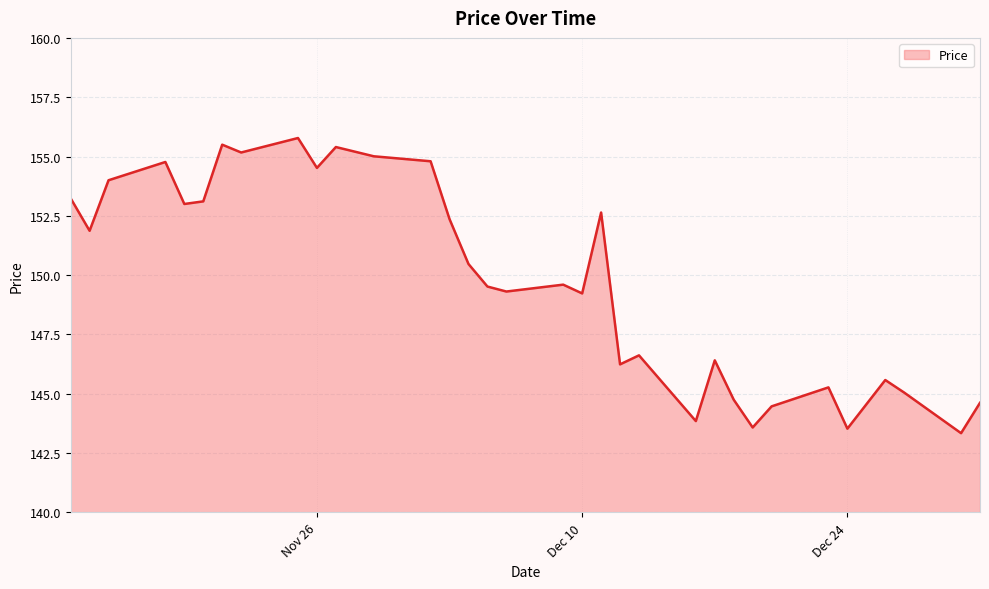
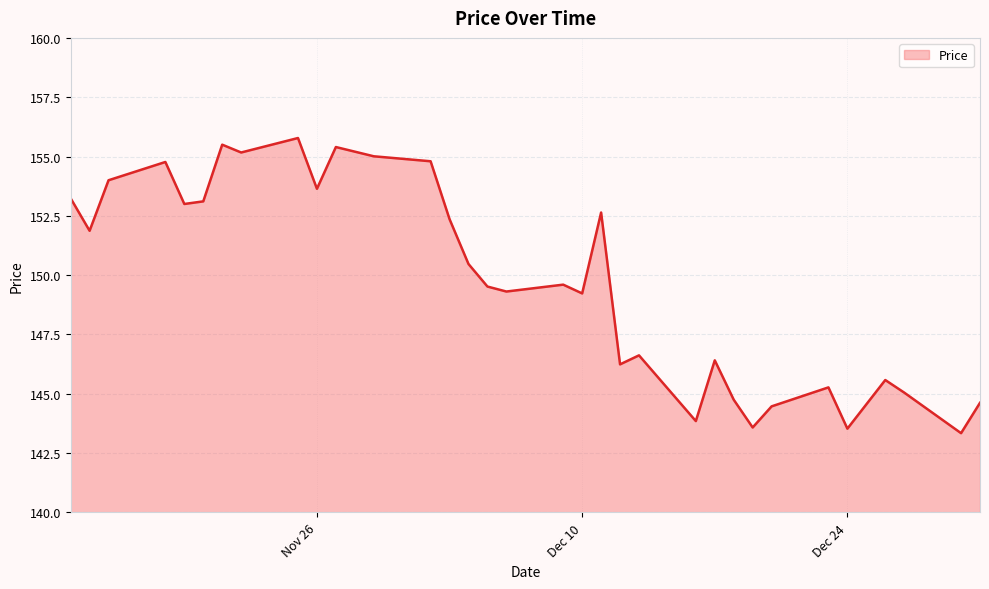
  {
-   "Nov 26": 154.5,
+   "Nov 26": 153.6,
    "Dec 10": 149.2,
    "Dec 24": 143.5
  }
